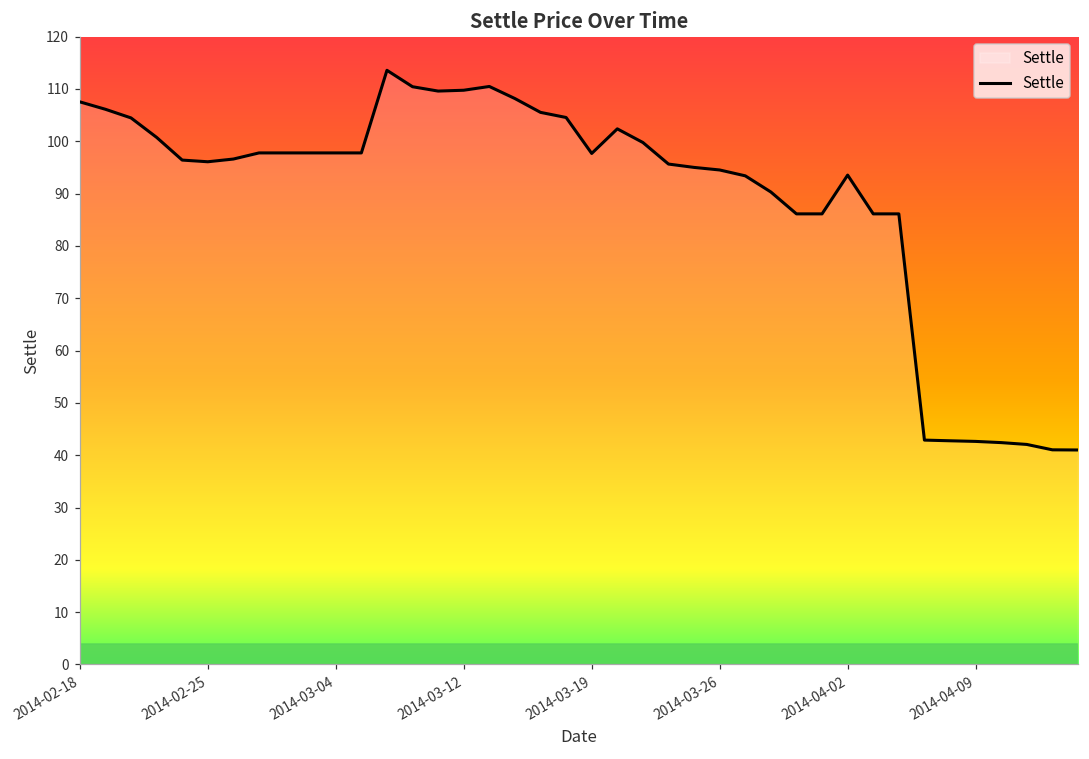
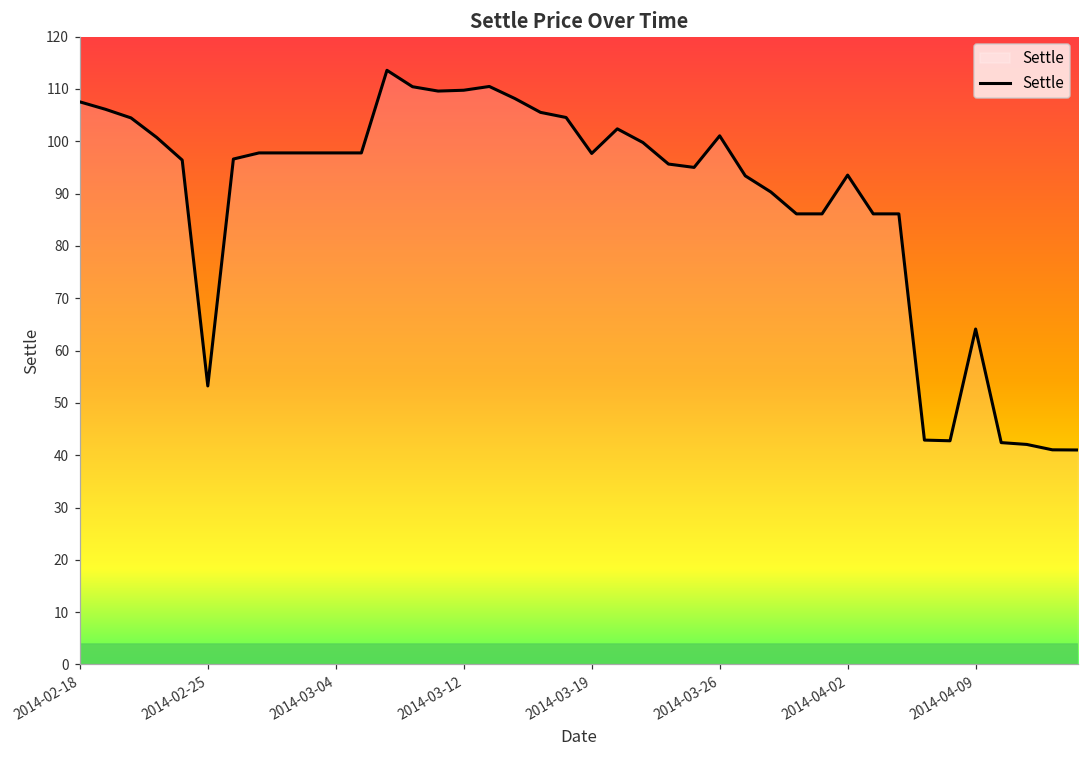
  {
    "2014-02-18": 108,
-   "2014-02-25": 96,
+   "2014-02-25": 53,
    "2014-03-04": 98,
    "2014-03-12": 110,
    "2014-03-19": 98,
-   "2014-03-26": 95,
+   "2014-03-26": 101,
    "2014-04-02": 94,
-   "2014-04-09": 43
+   "2014-04-09": 64
  }
